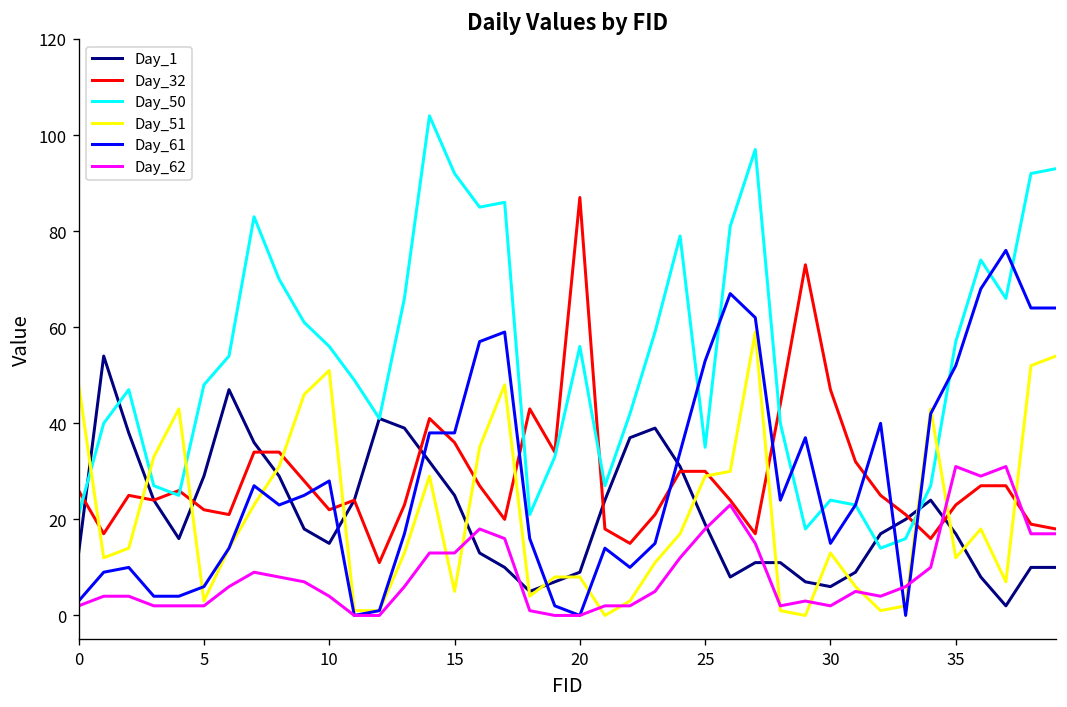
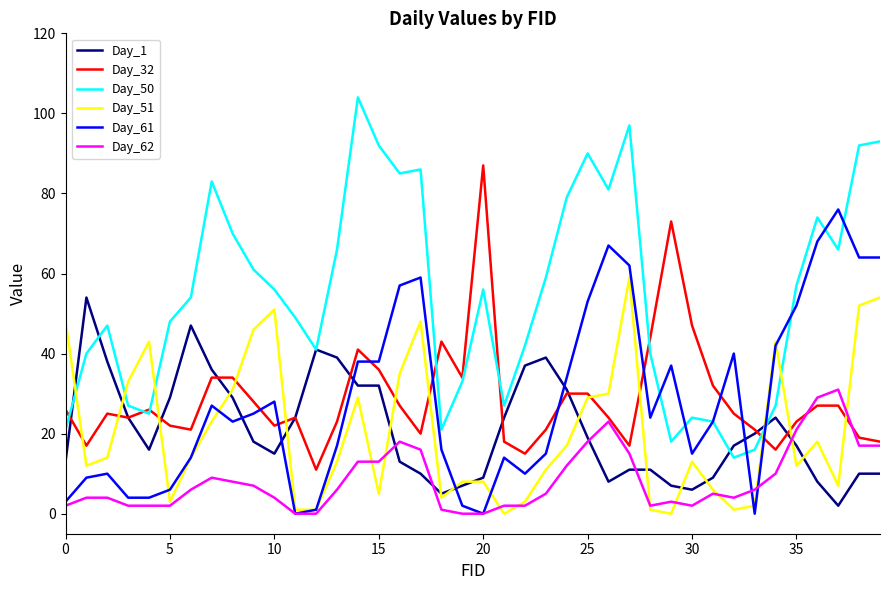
  {
    "Day_1": {
      "0": 13,
      "5": 29,
      "10": 15,
-     "15": 25,
+     "15": 32,
      "20": 9,
      "25": 19,
      "30": 6,
      "35": 17
    },
    "Day_32": {
      "0": 26,
      "5": 22,
      "10": 22,
      "15": 36,
      "20": 87,
      "25": 30,
      "30": 47,
      "35": 23
    },
    "Day_50": {
      "0": 21,
      "5": 48,
      "10": 56,
      "15": 92,
      "20": 56,
-     "25": 35,
+     "25": 90,
      "30": 24,
      "35": 57
    },
    "Day_51": {
      "0": 48,
      "5": 3,
      "10": 51,
      "15": 5,
      "20": 8,
      "25": 29,
      "30": 13,
      "35": 12
    },
    "Day_61": {
      "0": 3,
      "5": 6,
      "10": 28,
      "15": 38,
      "25": 53,
      "30": 15,
      "35": 52
    },
    "Day_62": {
      "0": 2,
      "5": 2,
      "10": 4,
      "15": 13,
      "25": 18,
      "30": 2,
-     "35": 31
+     "35": 21
    }
  }
